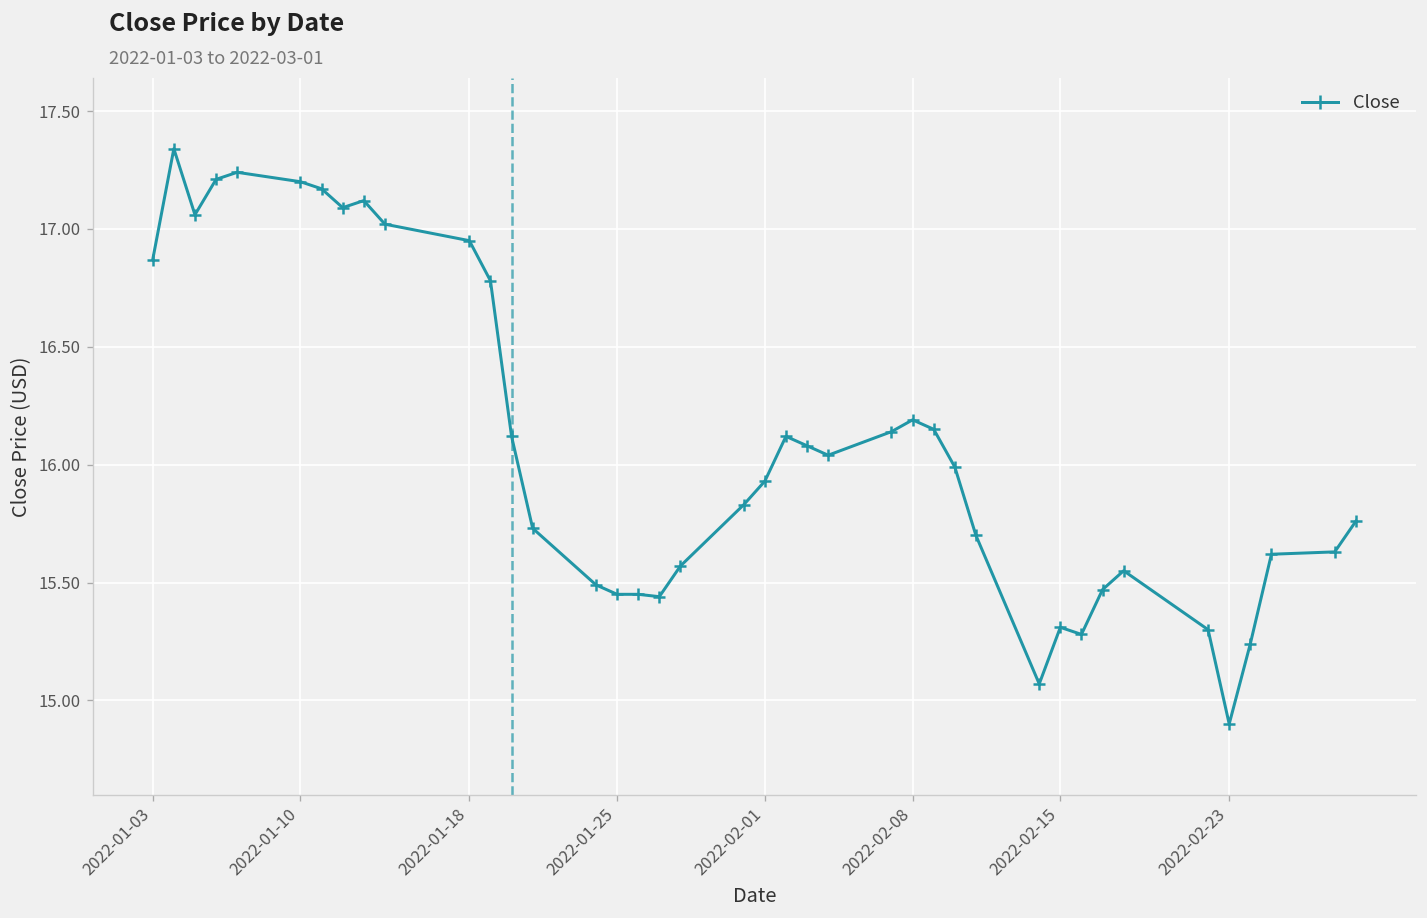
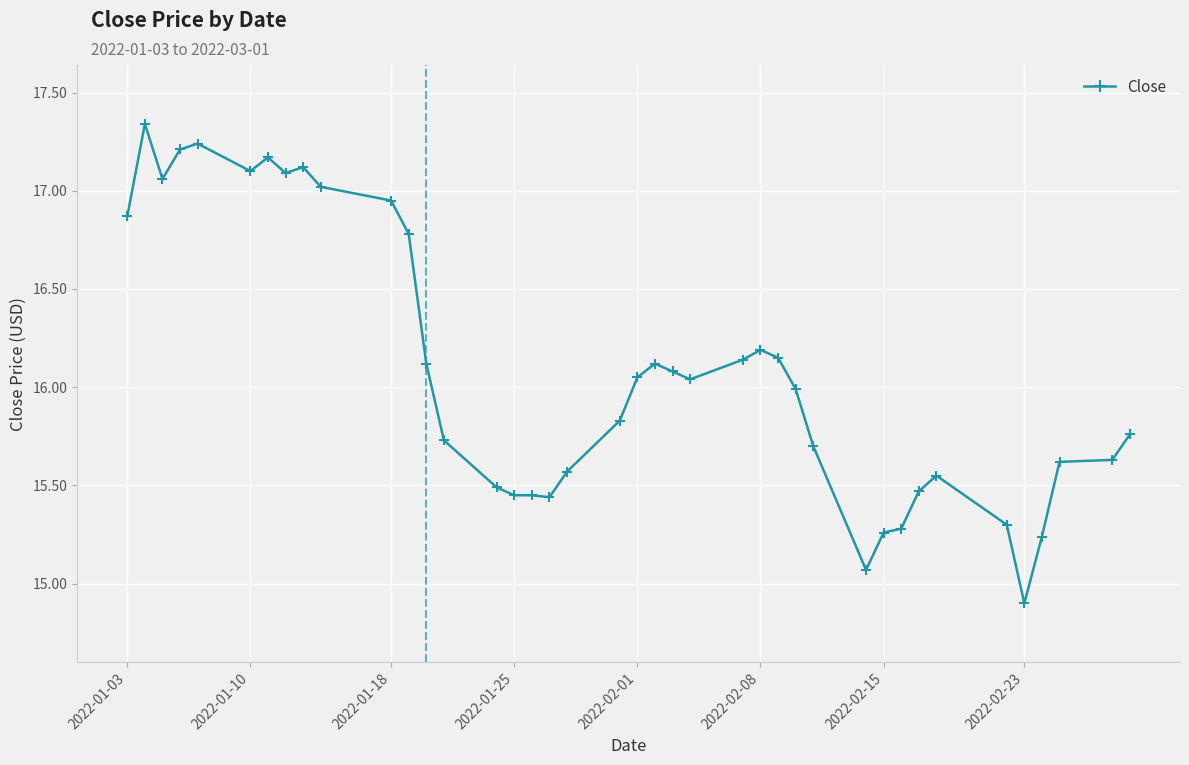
  {
    "2022-01-03": 16.87,
-   "2022-01-10": 17.2,
+   "2022-01-10": 17.1,
    "2022-01-18": 16.95,
    "2022-01-25": 15.45,
-   "2022-02-01": 15.93,
+   "2022-02-01": 16.05,
    "2022-02-08": 16.19,
-   "2022-02-15": 15.31,
+   "2022-02-15": 15.26,
    "2022-02-23": 14.90
  }
